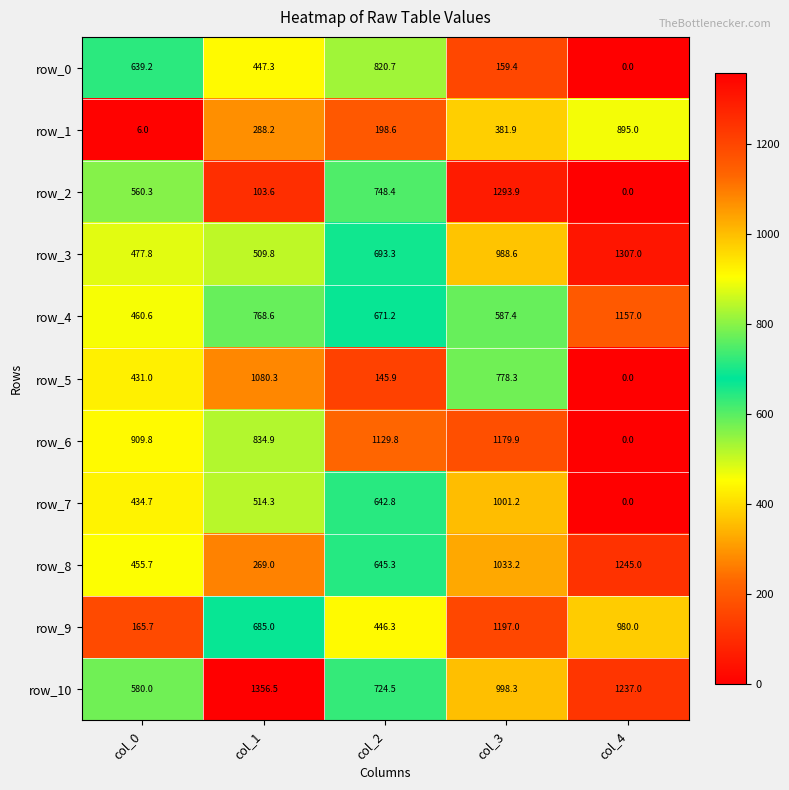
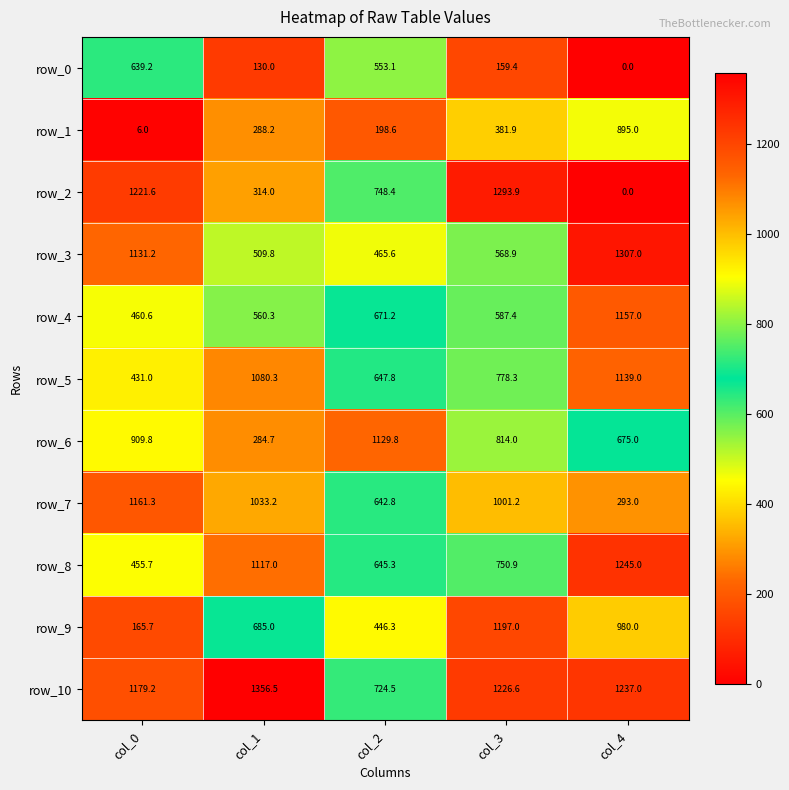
  {
    "row_0": {
      "col_0": 639.2,
-     "col_1": 447.3,
-     "col_2": 820.7,
+     "col_1": 130.0,
+     "col_2": 553.1,
      "col_3": 159.4,
      "col_4": 0.0
    },
    "row_1": {
      "col_0": 6.0,
      "col_1": 288.2,
      "col_2": 198.6,
      "col_3": 381.9,
      "col_4": 895.0
    },
    "row_2": {
-     "col_0": 560.3,
-     "col_1": 103.6,
+     "col_0": 1221.6,
+     "col_1": 314.0,
      "col_2": 748.4,
      "col_3": 1293.9,
      "col_4": 0.0
    },
    "row_3": {
-     "col_0": 477.8,
+     "col_0": 1131.2,
      "col_1": 509.8,
-     "col_2": 693.3,
-     "col_3": 988.6,
+     "col_2": 465.6,
+     "col_3": 568.9,
      "col_4": 1307.0
    },
    "row_4": {
      "col_0": 460.6,
-     "col_1": 768.6,
+     "col_1": 560.3,
      "col_2": 671.2,
      "col_3": 587.4,
      "col_4": 1157.0
    },
    "row_5": {
      "col_0": 431.0,
      "col_1": 1080.3,
-     "col_2": 145.9,
+     "col_2": 647.8,
      "col_3": 778.3,
-     "col_4": 0.0
+     "col_4": 1139.0
    },
    "row_6": {
      "col_0": 909.8,
-     "col_1": 834.9,
+     "col_1": 284.7,
      "col_2": 1129.8,
-     "col_3": 1179.9,
-     "col_4": 0.0
+     "col_3": 814.0,
+     "col_4": 675.0
    },
    "row_7": {
-     "col_0": 434.7,
-     "col_1": 514.3,
+     "col_0": 1161.3,
+     "col_1": 1033.2,
      "col_2": 642.8,
      "col_3": 1001.2,
-     "col_4": 0.0
+     "col_4": 293.0
    },
    "row_8": {
      "col_0": 455.7,
-     "col_1": 269.0,
+     "col_1": 1117.0,
      "col_2": 645.3,
-     "col_3": 1033.2,
+     "col_3": 750.9,
      "col_4": 1245.0
    },
    "row_9": {
      "col_0": 165.7,
      "col_1": 685.0,
      "col_2": 446.3,
      "col_3": 1197.0,
      "col_4": 980.0
    },
    "row_10": {
-     "col_0": 580.0,
+     "col_0": 1179.2,
      "col_1": 1356.5,
      "col_2": 724.5,
-     "col_3": 998.3,
+     "col_3": 1226.6,
      "col_4": 1237.0
    }
  }
